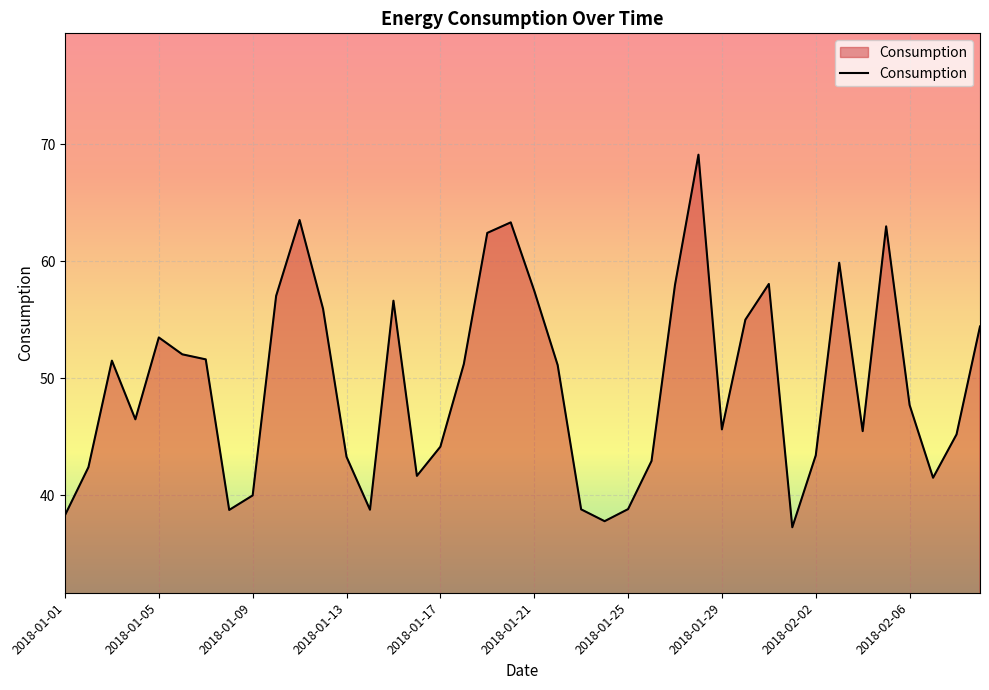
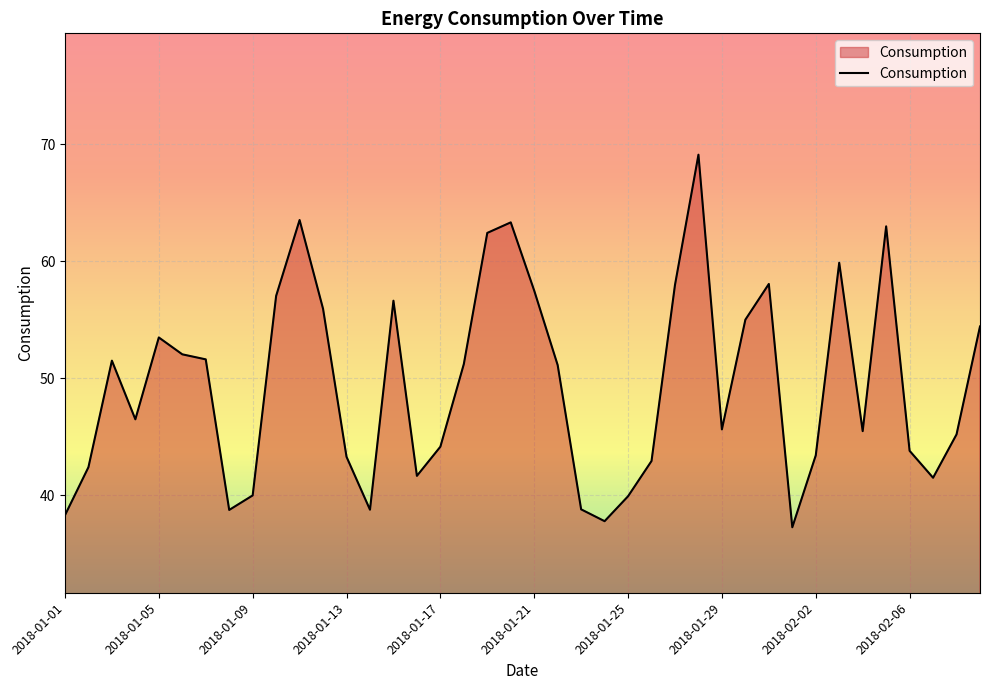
  {
    "2018-01-01": 38.3,
    "2018-01-05": 53.5,
    "2018-01-09": 40.0,
    "2018-01-13": 43.3,
    "2018-01-17": 44.2,
    "2018-01-21": 57.5,
-   "2018-01-25": 38.8,
+   "2018-01-25": 39.9,
    "2018-01-29": 45.6,
    "2018-02-02": 43.4,
-   "2018-02-06": 47.7
+   "2018-02-06": 43.8
  }
